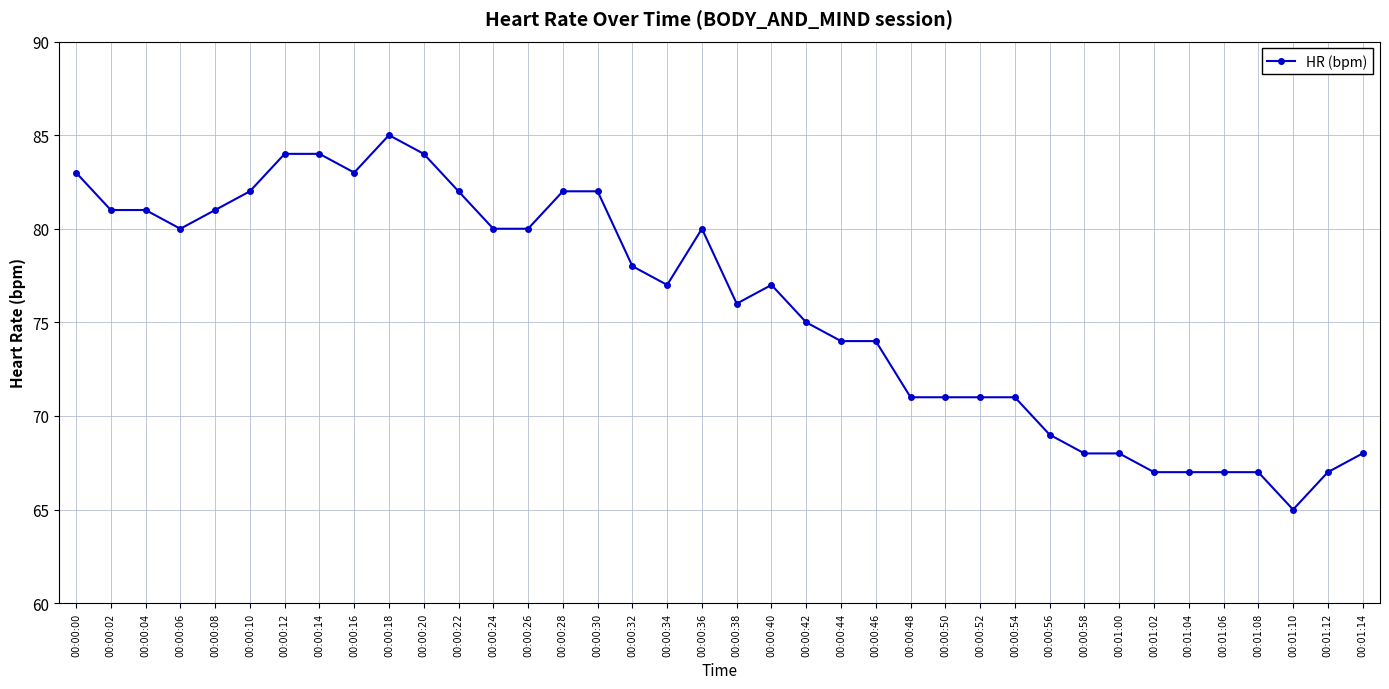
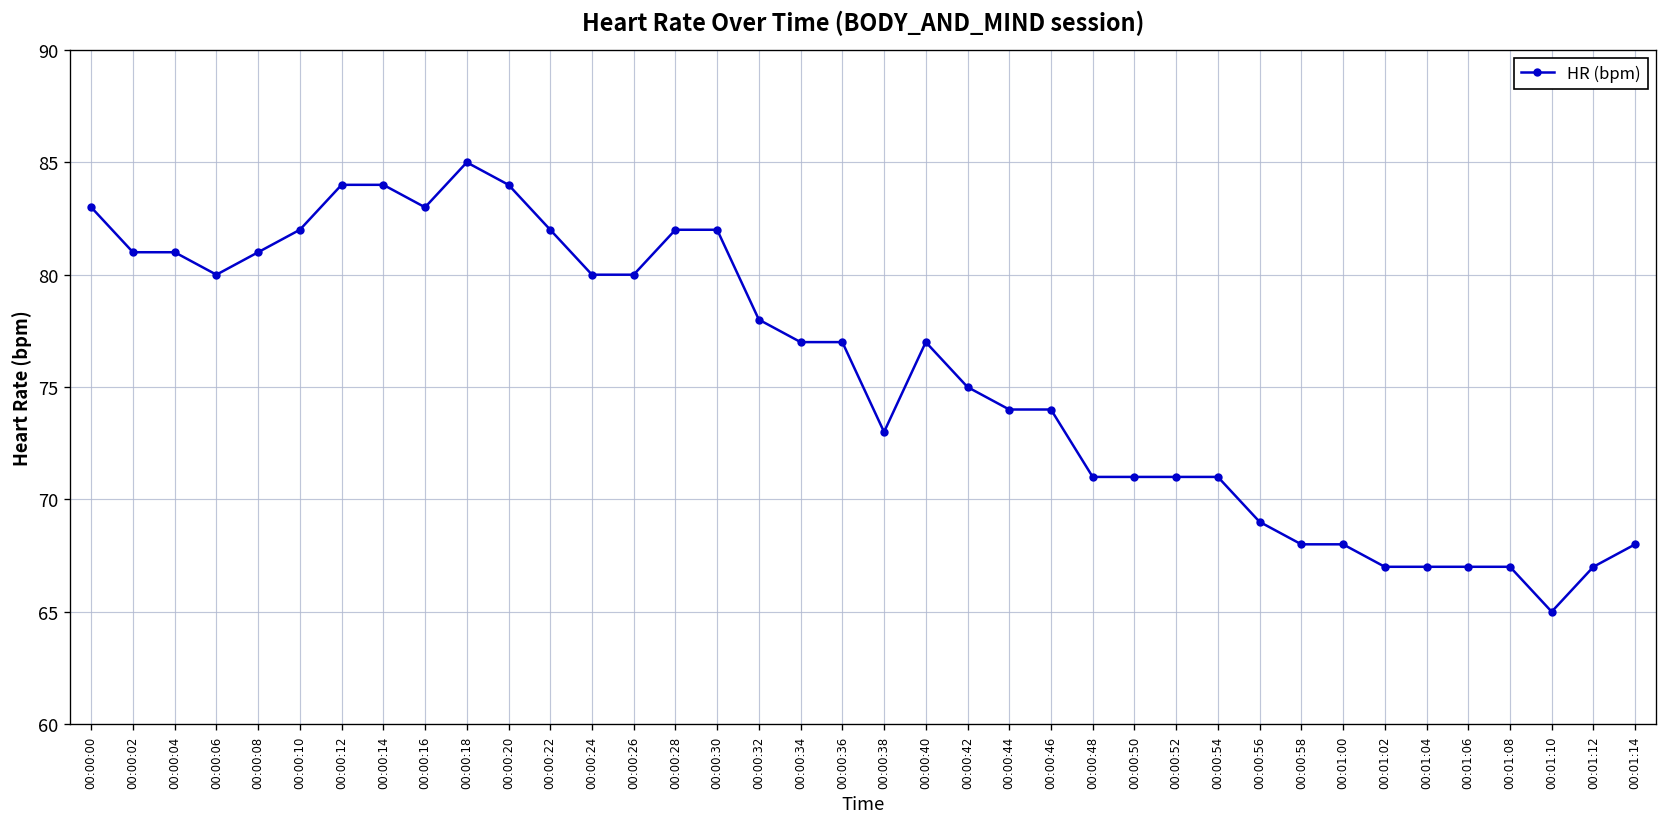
  {
    "00:00:00": 83,
    "00:00:02": 81,
    "00:00:04": 81,
    "00:00:06": 80,
    "00:00:08": 81,
    "00:00:10": 82,
    "00:00:12": 84,
    "00:00:14": 84,
    "00:00:16": 83,
    "00:00:18": 85,
    "00:00:20": 84,
    "00:00:22": 82,
    "00:00:24": 80,
    "00:00:26": 80,
    "00:00:28": 82,
    "00:00:30": 82,
    "00:00:32": 78,
    "00:00:34": 77,
-   "00:00:36": 80,
-   "00:00:38": 76,
+   "00:00:36": 77,
+   "00:00:38": 73,
    "00:00:40": 77,
    "00:00:42": 75,
    "00:00:44": 74,
    "00:00:46": 74,
    "00:00:48": 71,
    "00:00:50": 71,
    "00:00:52": 71,
    "00:00:54": 71,
    "00:00:56": 69,
    "00:00:58": 68,
    "00:01:00": 68,
    "00:01:02": 67,
    "00:01:04": 67,
    "00:01:06": 67,
    "00:01:08": 67,
    "00:01:10": 65,
    "00:01:12": 67,
    "00:01:14": 68
  }
